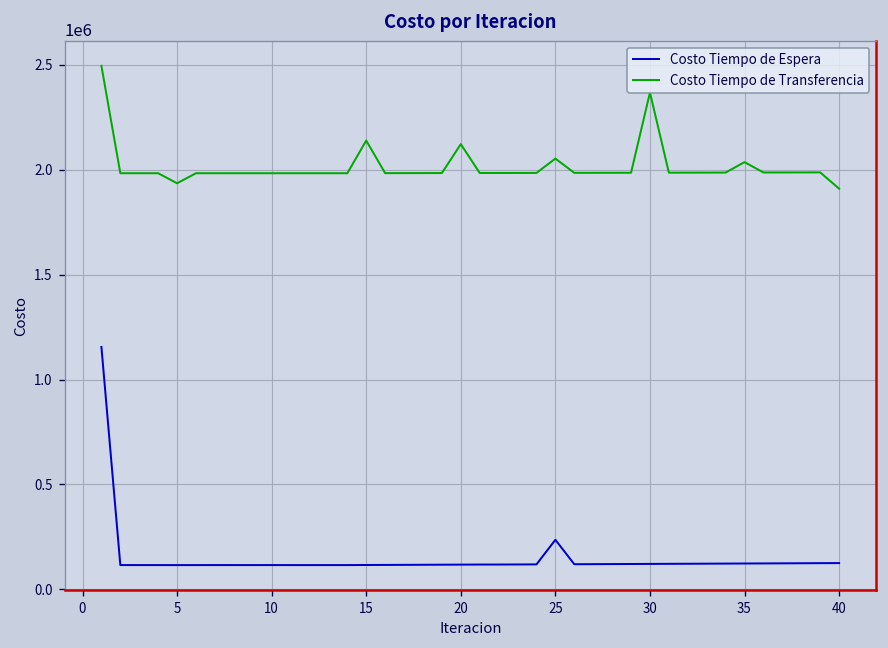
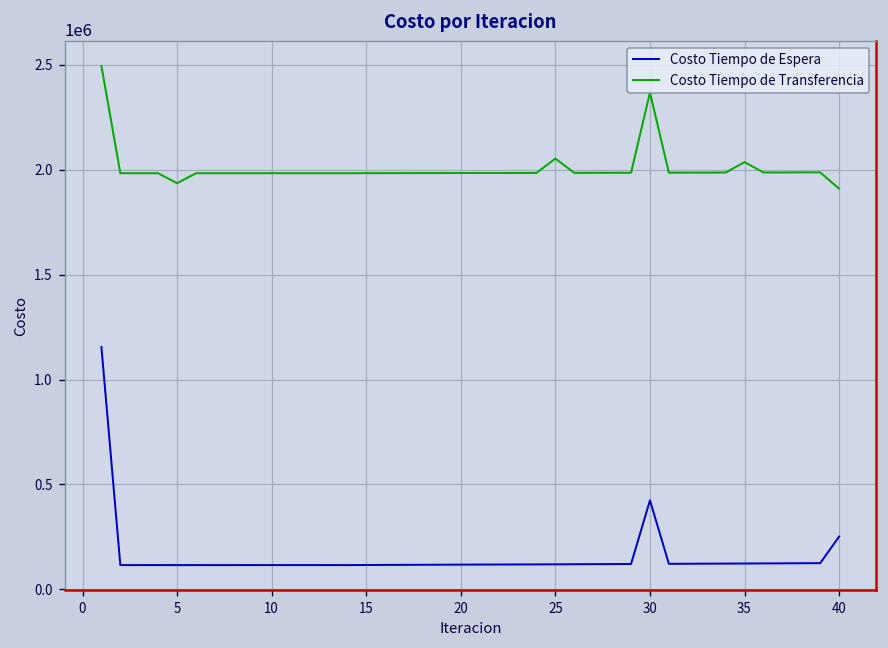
  {
    "Costo Tiempo de Espera": {
      "5": 120000,
      "10": 120000,
      "15": 120000,
      "20": 120000,
-     "25": 240000,
-     "30": 120000,
+     "25": 120000,
+     "30": 420000,
      "35": 120000,
-     "40": 130000
+     "40": 250000
    },
    "Costo Tiempo de Transferencia": {
      "5": 1940000,
      "10": 1980000,
-     "15": 2140000,
-     "20": 2120000,
+     "15": 1980000,
+     "20": 1980000,
      "25": 2050000,
      "30": 2370000,
      "35": 2040000,
      "40": 1910000
    }
  }
